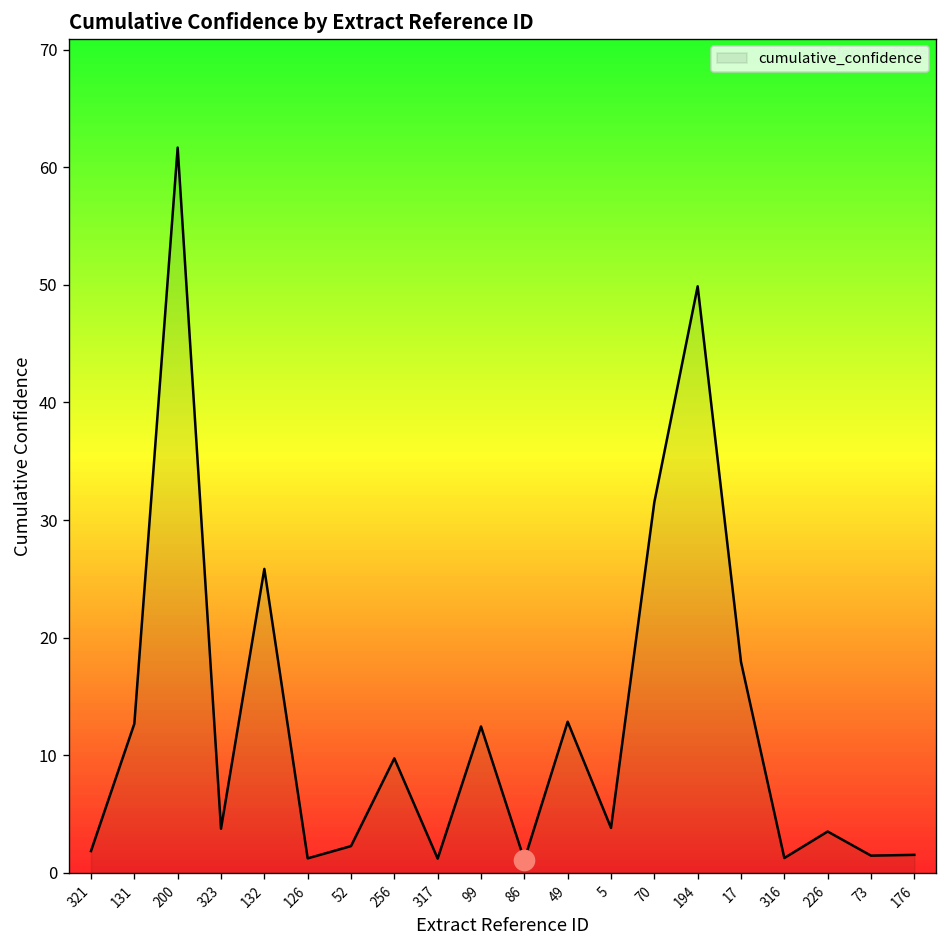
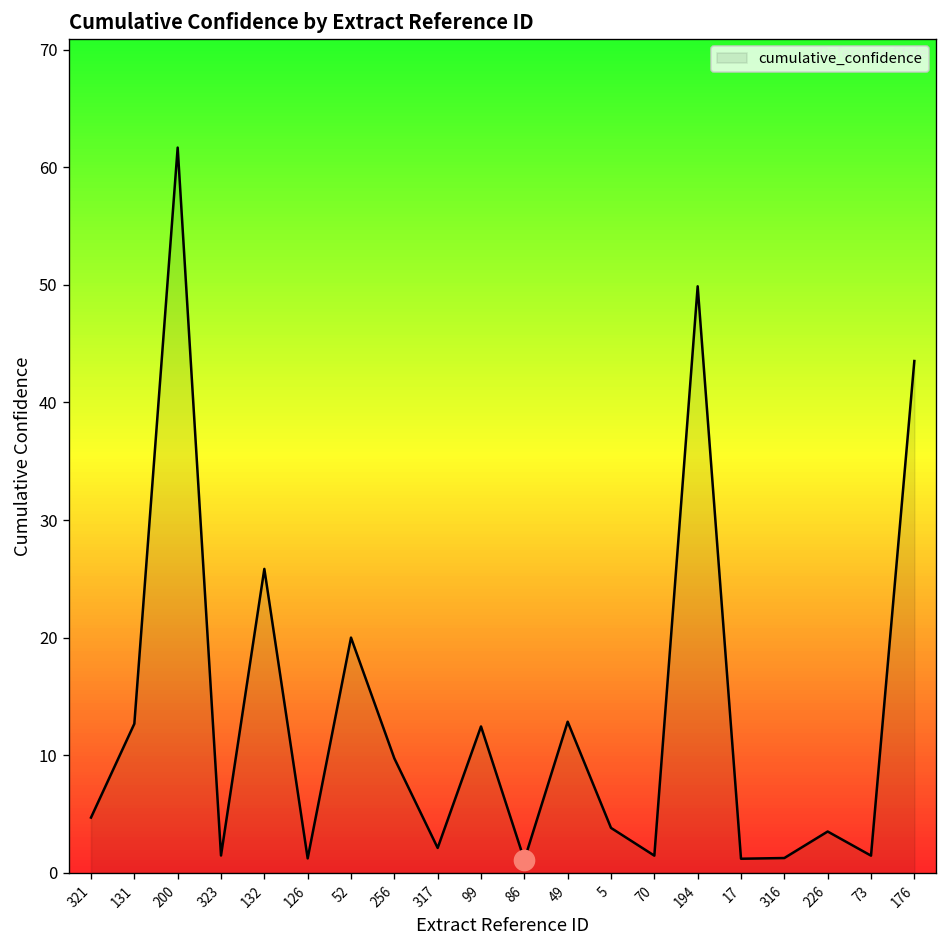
  {
    "cumulative_confidence": {
-     "321": 2,
+     "321": 5,
      "131": 13,
      "200": 62,
-     "323": 4,
+     "323": 1,
      "132": 26,
      "126": 1,
-     "52": 2,
+     "52": 20,
      "256": 10,
-     "317": 1,
+     "317": 2,
      "99": 12,
      "49": 13,
      "5": 4,
-     "70": 32,
+     "70": 1,
      "194": 50,
-     "17": 18,
+     "17": 1,
      "316": 1,
      "226": 4,
      "73": 1,
-     "176": 2
+     "176": 44
    }
  }
